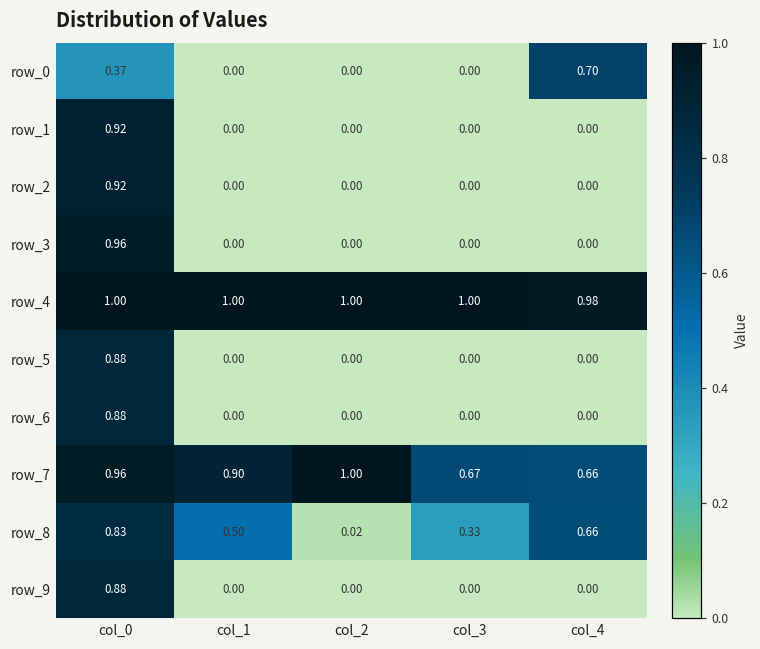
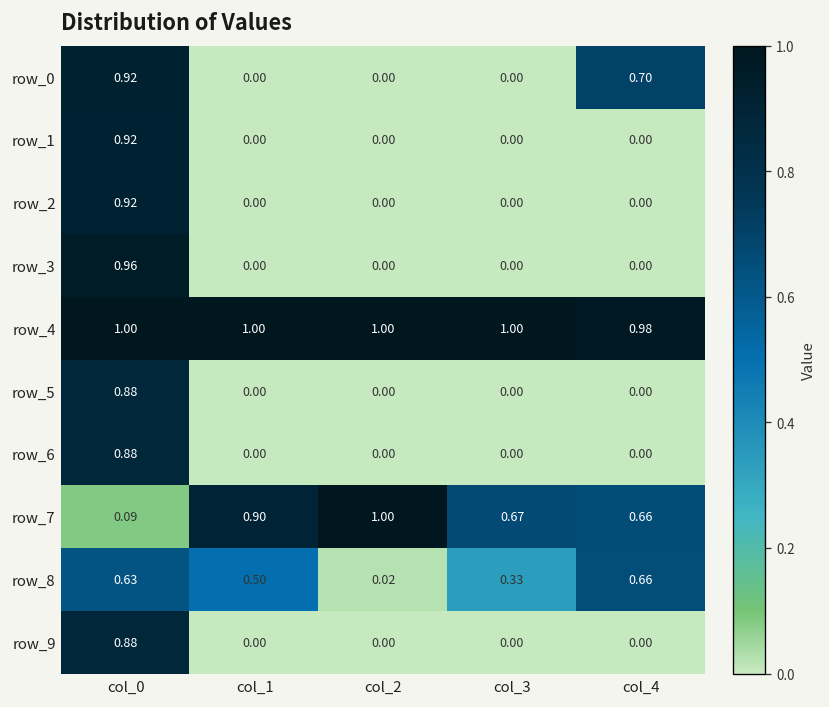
  {
    "row_0": {
-     "col_0": 0.37,
+     "col_0": 0.92,
      "col_1": 0.00,
      "col_2": 0.00,
      "col_3": 0.00,
      "col_4": 0.70
    },
    "row_1": {
      "col_0": 0.92,
      "col_1": 0.00,
      "col_2": 0.00,
      "col_3": 0.00,
      "col_4": 0.00
    },
    "row_2": {
      "col_0": 0.92,
      "col_1": 0.00,
      "col_2": 0.00,
      "col_3": 0.00,
      "col_4": 0.00
    },
    "row_3": {
      "col_0": 0.96,
      "col_1": 0.00,
      "col_2": 0.00,
      "col_3": 0.00,
      "col_4": 0.00
    },
    "row_4": {
      "col_0": 1.00,
      "col_1": 1.00,
      "col_2": 1.00,
      "col_3": 1.00,
      "col_4": 0.98
    },
    "row_5": {
      "col_0": 0.88,
      "col_1": 0.00,
      "col_2": 0.00,
      "col_3": 0.00,
      "col_4": 0.00
    },
    "row_6": {
      "col_0": 0.88,
      "col_1": 0.00,
      "col_2": 0.00,
      "col_3": 0.00,
      "col_4": 0.00
    },
    "row_7": {
-     "col_0": 0.96,
+     "col_0": 0.09,
      "col_1": 0.90,
      "col_2": 1.00,
      "col_3": 0.67,
      "col_4": 0.66
    },
    "row_8": {
-     "col_0": 0.83,
+     "col_0": 0.63,
      "col_1": 0.50,
      "col_2": 0.02,
      "col_3": 0.33,
      "col_4": 0.66
    },
    "row_9": {
      "col_0": 0.88,
      "col_1": 0.00,
      "col_2": 0.00,
      "col_3": 0.00,
      "col_4": 0.00
    }
  }
